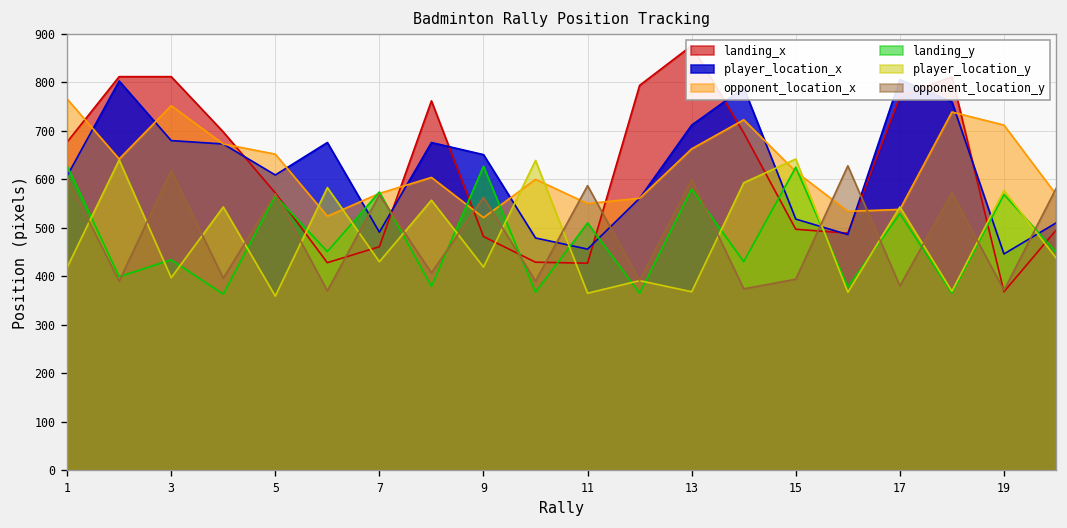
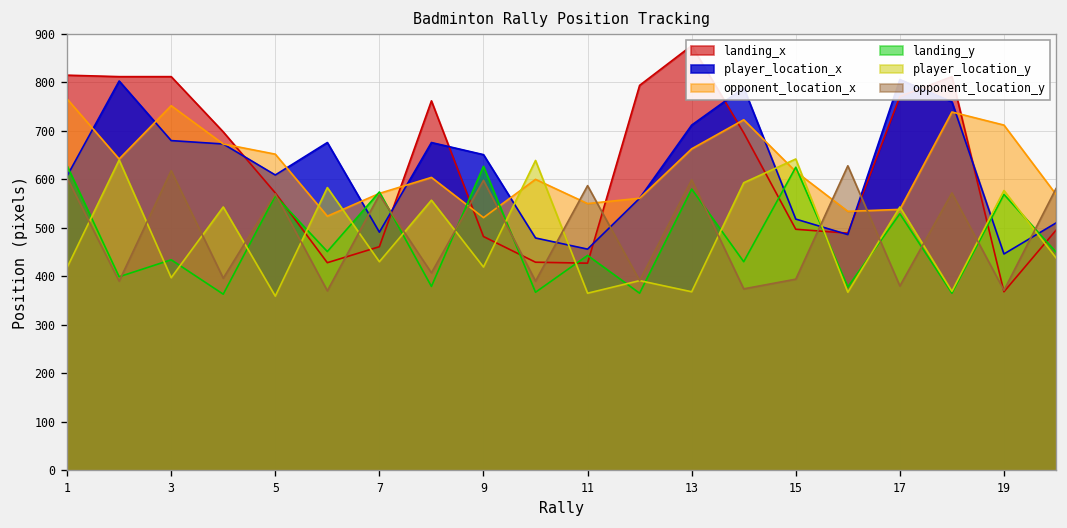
  {
    "landing_x": {
-     "1": 680,
+     "1": 820,
      "3": 810,
      "7": 460,
      "9": 480,
      "11": 430,
      "15": 500
    },
    "player_location_x": {
      "3": 680,
      "5": 610,
      "7": 490,
      "9": 650,
      "11": 460,
      "13": 710,
      "15": 520,
      "19": 450
    },
    "landing_y": {
      "1": 630,
      "3": 430,
      "9": 630,
-     "11": 510,
+     "11": 440,
      "13": 580,
      "15": 630,
      "17": 530,
      "19": 570
    },
    "opponent_location_y": {
      "3": 620,
-     "9": 560,
+     "9": 600,
      "11": 590,
      "13": 600,
      "15": 390,
      "17": 380
    }
  }
